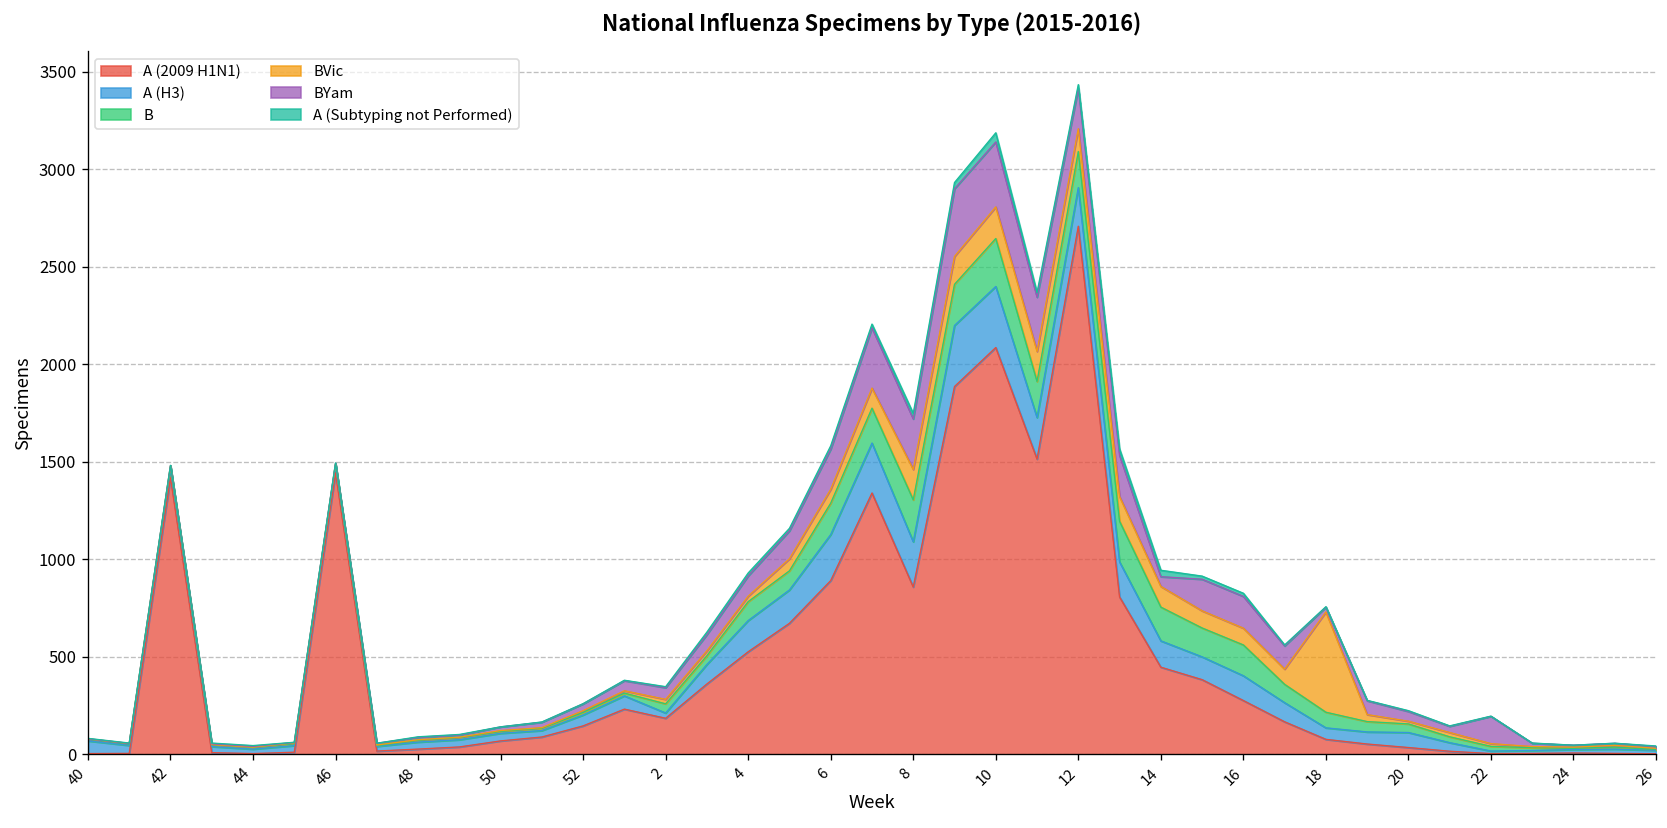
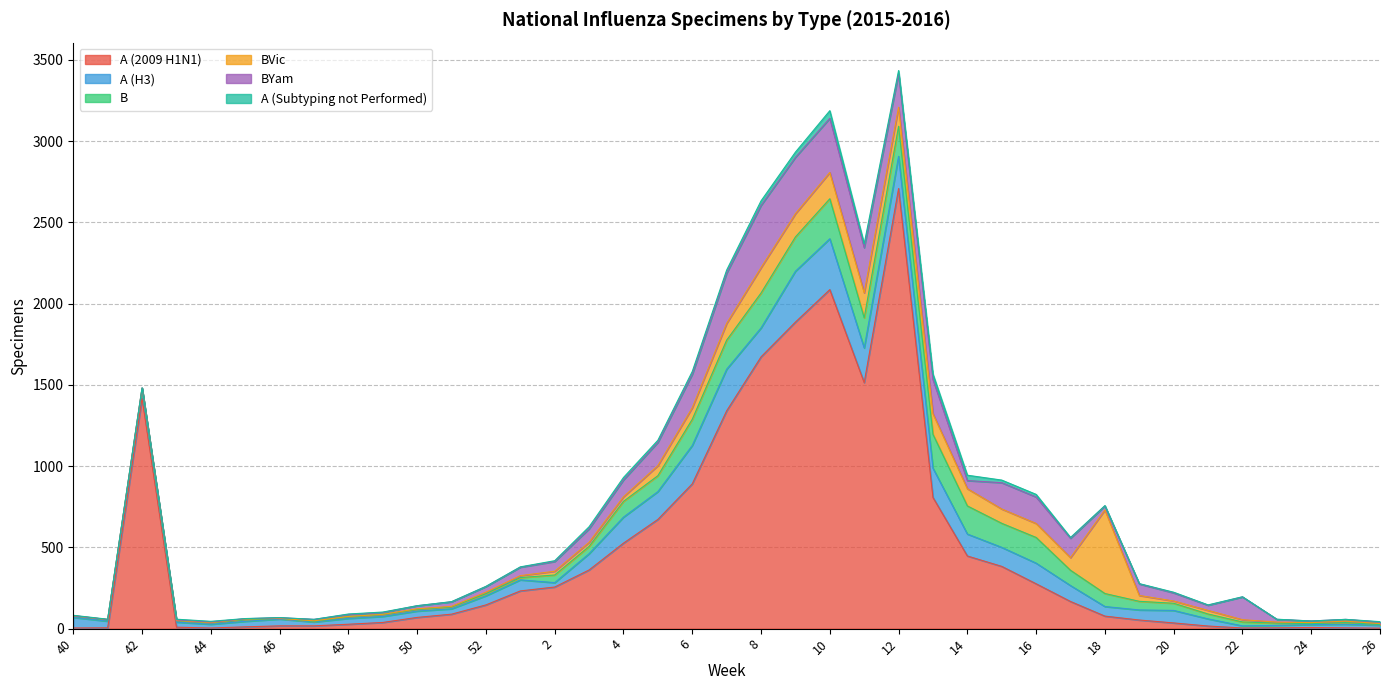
  {
    "A (2009 H1N1)": {
      "40": 0,
      "42": 1420,
      "44": 0,
-     "46": 1440,
+     "46": 20,
      "48": 30,
      "50": 70,
      "52": 150,
-     "2": 190,
+     "2": 260,
      "4": 530,
      "6": 890,
-     "8": 860,
+     "8": 1670,
      "10": 2090,
      "12": 2710,
      "14": 450,
      "16": 280,
      "18": 80,
      "20": 40,
      "24": 10,
      "26": 0
    },
    "A (H3)": {
      "2": 30,
      "4": 160,
      "6": 240,
-     "8": 230,
+     "8": 180,
      "10": 310,
      "12": 200,
      "14": 140,
      "16": 130,
      "18": 60,
      "20": 80
    },
    "BVic": {
      "2": 20,
      "4": 30,
      "6": 70,
      "8": 160,
      "10": 160,
      "12": 120,
      "14": 110,
      "16": 90,
      "18": 510
    },
    "BYam": {
      "6": 210,
-     "8": 260,
+     "8": 380,
      "10": 330,
      "12": 210,
      "14": 50,
      "16": 160
    }
  }
